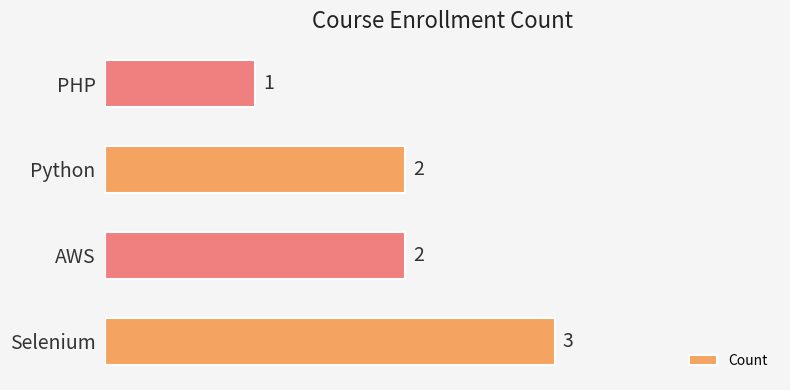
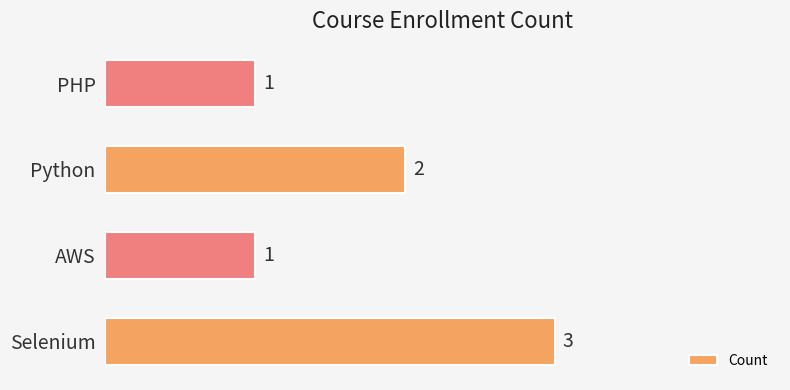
  {
    "PHP": 1,
    "Python": 2,
-   "AWS": 2,
+   "AWS": 1,
    "Selenium": 3
  }
